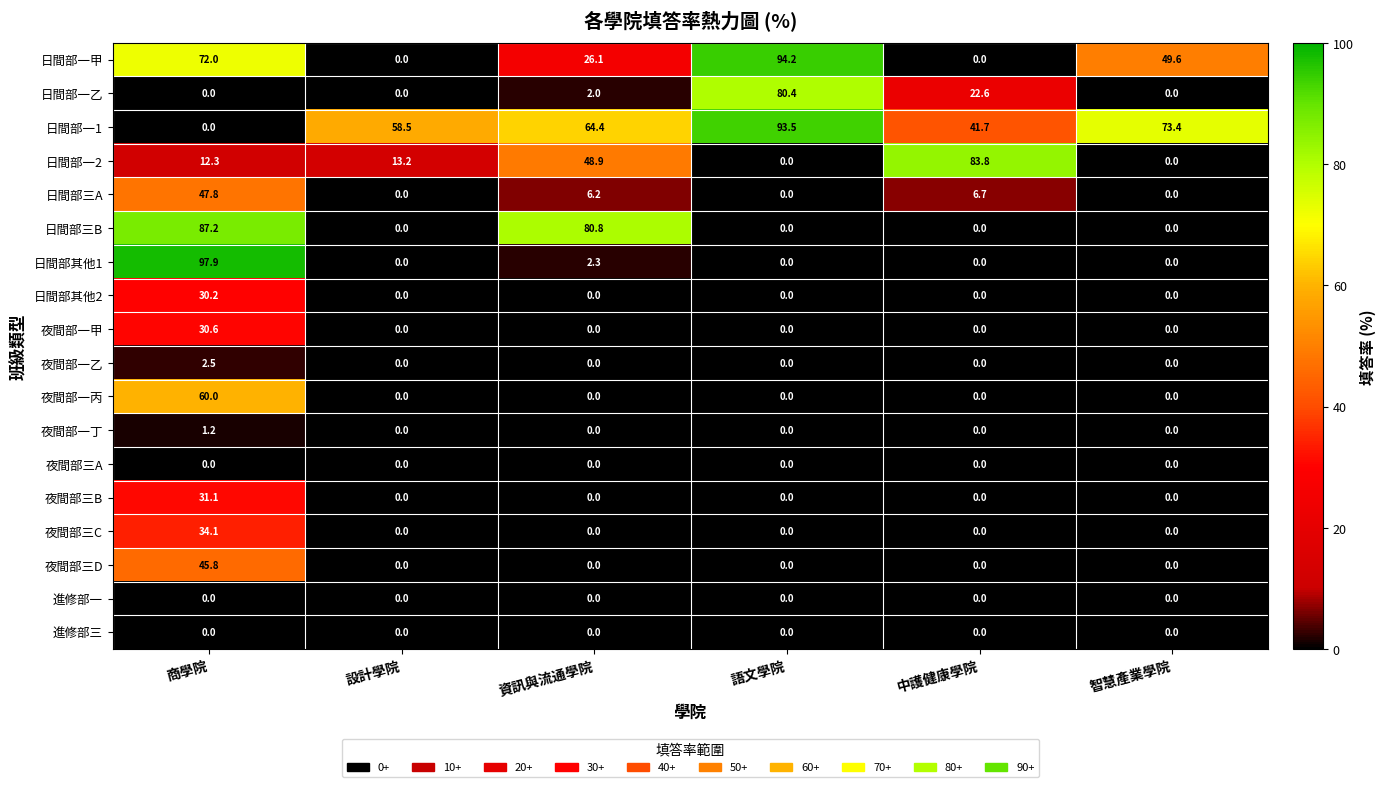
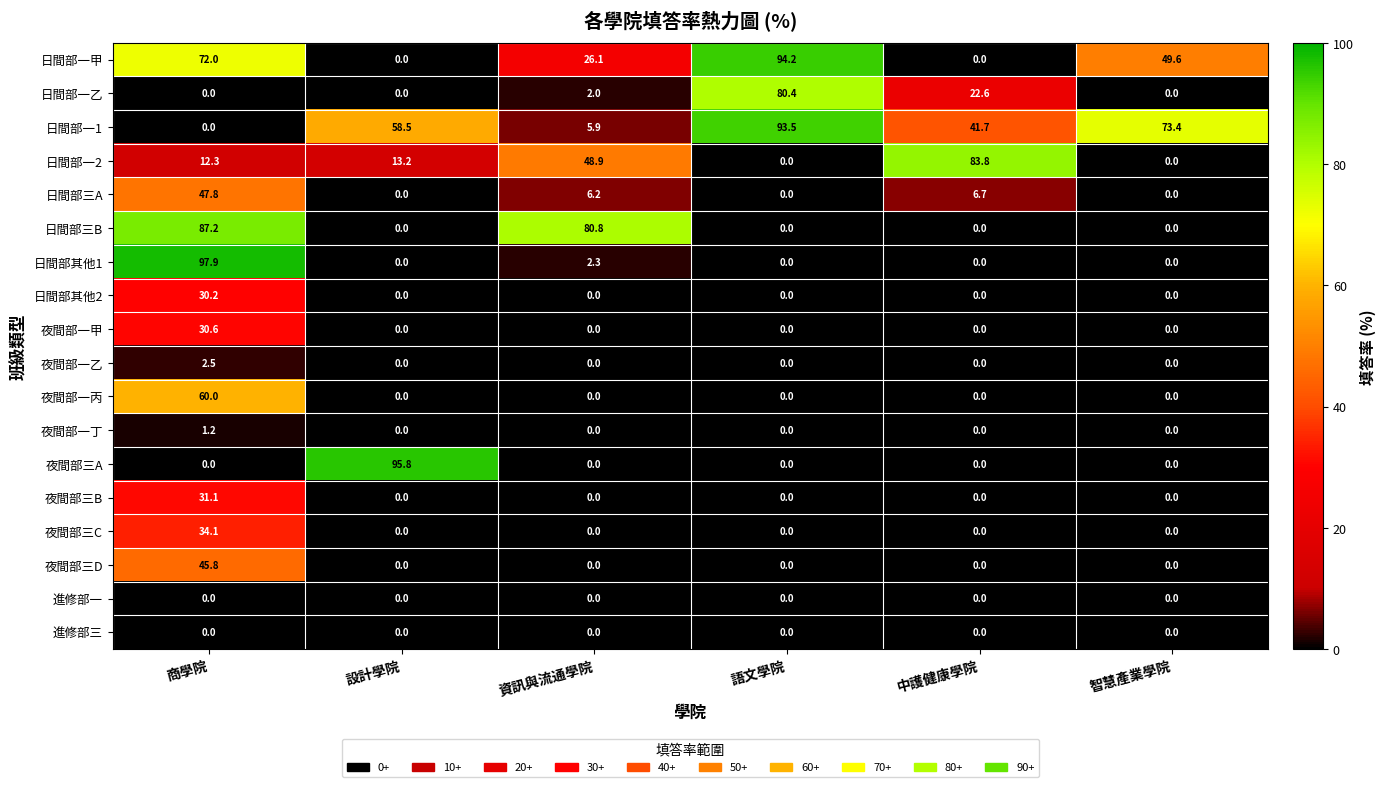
  {
    "日間部一甲": {
      "商學院": 72.0,
      "設計學院": 0.0,
      "資訊與流通學院": 26.1,
      "語文學院": 94.2,
      "中護健康學院": 0.0,
      "智慧產業學院": 49.6
    },
    "日間部一乙": {
      "商學院": 0.0,
      "設計學院": 0.0,
      "資訊與流通學院": 2.0,
      "語文學院": 80.4,
      "中護健康學院": 22.6,
      "智慧產業學院": 0.0
    },
    "日間部一1": {
      "商學院": 0.0,
      "設計學院": 58.5,
-     "資訊與流通學院": 64.4,
+     "資訊與流通學院": 5.9,
      "語文學院": 93.5,
      "中護健康學院": 41.7,
      "智慧產業學院": 73.4
    },
    "日間部一2": {
      "商學院": 12.3,
      "設計學院": 13.2,
      "資訊與流通學院": 48.9,
      "語文學院": 0.0,
      "中護健康學院": 83.8,
      "智慧產業學院": 0.0
    },
    "日間部三A": {
      "商學院": 47.8,
      "設計學院": 0.0,
      "資訊與流通學院": 6.2,
      "語文學院": 0.0,
      "中護健康學院": 6.7,
      "智慧產業學院": 0.0
    },
    "日間部三B": {
      "商學院": 87.2,
      "設計學院": 0.0,
      "資訊與流通學院": 80.8,
      "語文學院": 0.0,
      "中護健康學院": 0.0,
      "智慧產業學院": 0.0
    },
    "日間部其他1": {
      "商學院": 97.9,
      "設計學院": 0.0,
      "資訊與流通學院": 2.3,
      "語文學院": 0.0,
      "中護健康學院": 0.0,
      "智慧產業學院": 0.0
    },
    "日間部其他2": {
      "商學院": 30.2,
      "設計學院": 0.0,
      "資訊與流通學院": 0.0,
      "語文學院": 0.0,
      "中護健康學院": 0.0,
      "智慧產業學院": 0.0
    },
    "夜間部一甲": {
      "商學院": 30.6,
      "設計學院": 0.0,
      "資訊與流通學院": 0.0,
      "語文學院": 0.0,
      "中護健康學院": 0.0,
      "智慧產業學院": 0.0
    },
    "夜間部一乙": {
      "商學院": 2.5,
      "設計學院": 0.0,
      "資訊與流通學院": 0.0,
      "語文學院": 0.0,
      "中護健康學院": 0.0,
      "智慧產業學院": 0.0
    },
    "夜間部一丙": {
      "商學院": 60.0,
      "設計學院": 0.0,
      "資訊與流通學院": 0.0,
      "語文學院": 0.0,
      "中護健康學院": 0.0,
      "智慧產業學院": 0.0
    },
    "夜間部一丁": {
      "商學院": 1.2,
      "設計學院": 0.0,
      "資訊與流通學院": 0.0,
      "語文學院": 0.0,
      "中護健康學院": 0.0,
      "智慧產業學院": 0.0
    },
    "夜間部三A": {
      "商學院": 0.0,
-     "設計學院": 0.0,
+     "設計學院": 95.8,
      "資訊與流通學院": 0.0,
      "語文學院": 0.0,
      "中護健康學院": 0.0,
      "智慧產業學院": 0.0
    },
    "夜間部三B": {
      "商學院": 31.1,
      "設計學院": 0.0,
      "資訊與流通學院": 0.0,
      "語文學院": 0.0,
      "中護健康學院": 0.0,
      "智慧產業學院": 0.0
    },
    "夜間部三C": {
      "商學院": 34.1,
      "設計學院": 0.0,
      "資訊與流通學院": 0.0,
      "語文學院": 0.0,
      "中護健康學院": 0.0,
      "智慧產業學院": 0.0
    },
    "夜間部三D": {
      "商學院": 45.8,
      "設計學院": 0.0,
      "資訊與流通學院": 0.0,
      "語文學院": 0.0,
      "中護健康學院": 0.0,
      "智慧產業學院": 0.0
    },
    "進修部一": {
      "商學院": 0.0,
      "設計學院": 0.0,
      "資訊與流通學院": 0.0,
      "語文學院": 0.0,
      "中護健康學院": 0.0,
      "智慧產業學院": 0.0
    },
    "進修部三": {
      "商學院": 0.0,
      "設計學院": 0.0,
      "資訊與流通學院": 0.0,
      "語文學院": 0.0,
      "中護健康學院": 0.0,
      "智慧產業學院": 0.0
    }
  }
